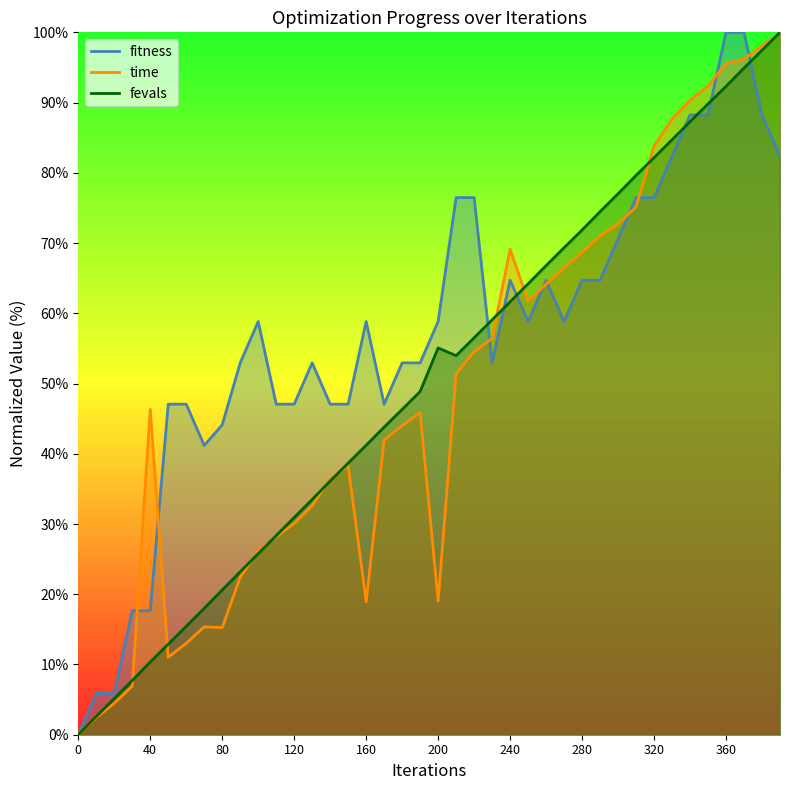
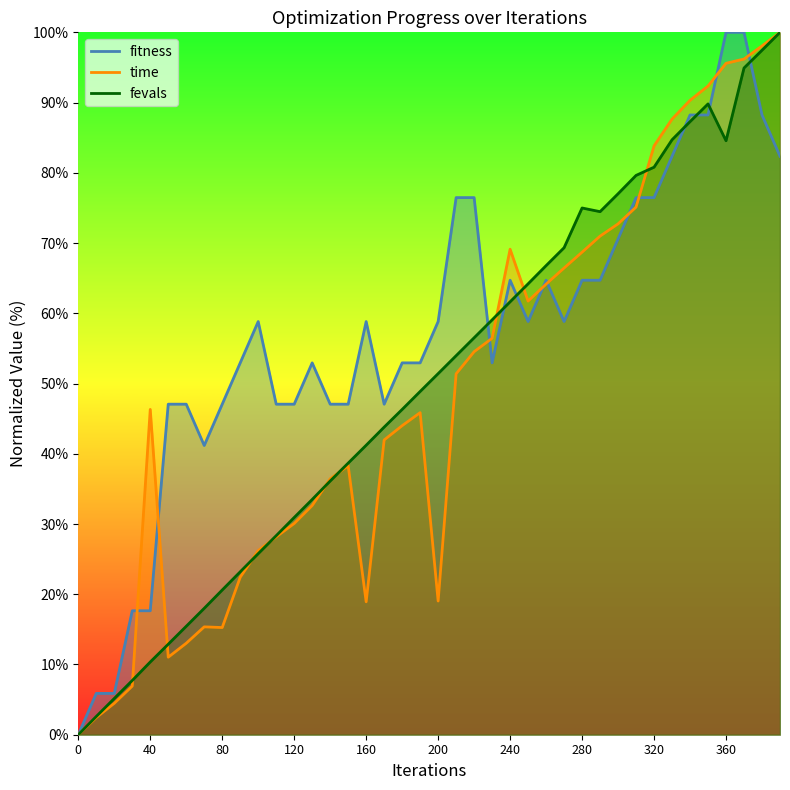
  {
    "fitness": {
      "40": "18%",
-     "80": "44%",
+     "80": "47%",
      "120": "47%",
      "160": "59%",
      "200": "59%",
      "240": "65%",
      "280": "65%",
      "320": "76%",
      "360": "100%"
    },
    "time": {
      "40": "46%",
      "80": "15%",
      "120": "30%",
      "160": "19%",
      "200": "19%",
      "240": "69%",
      "280": "69%",
      "320": "84%",
      "360": "96%"
    },
    "fevals": {
      "40": "10%",
      "80": "21%",
      "120": "31%",
      "160": "41%",
-     "200": "55%",
+     "200": "51%",
      "240": "62%",
-     "280": "72%",
-     "320": "82%",
-     "360": "92%"
+     "280": "75%",
+     "320": "81%",
+     "360": "85%"
    }
  }
